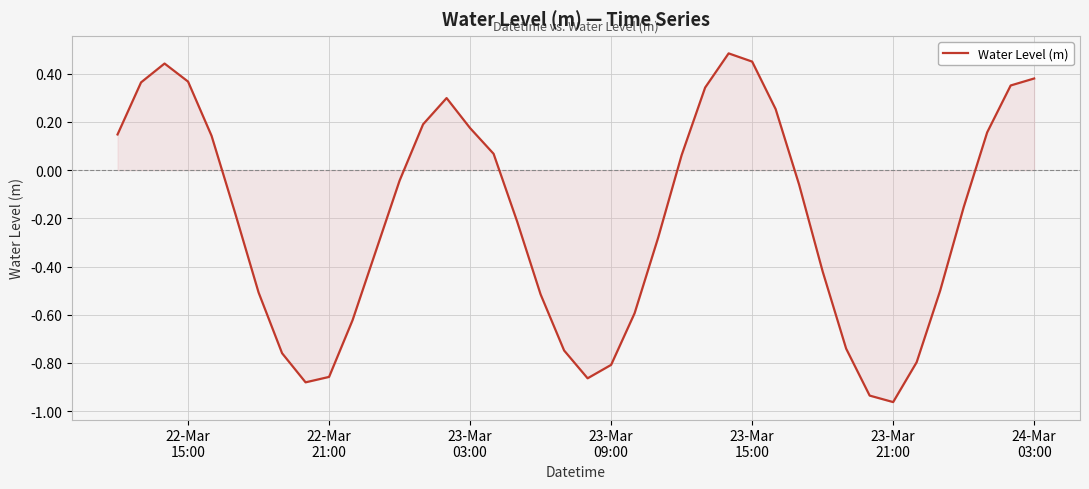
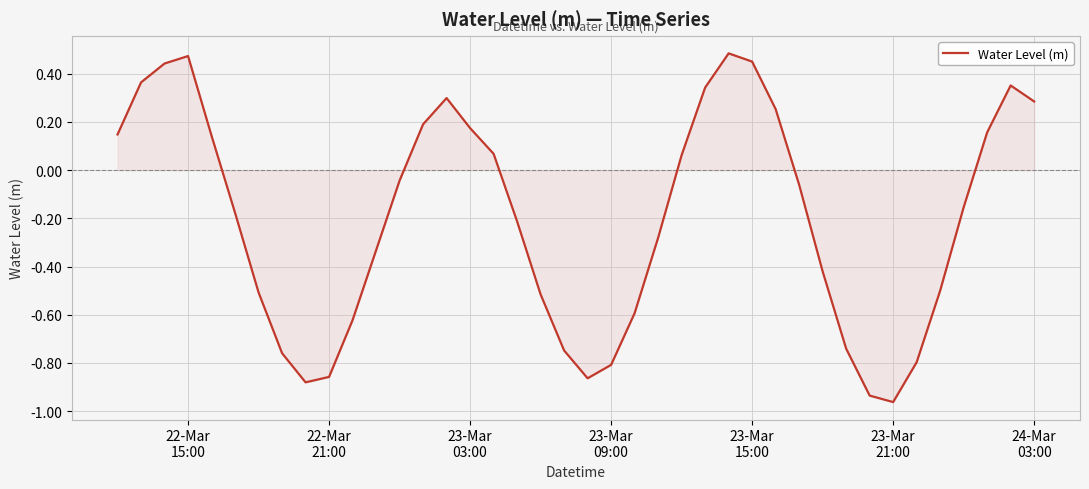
  {
    "Water Level (m)": {
-     "22-Mar 15:00": 0.37,
+     "22-Mar 15:00": 0.47,
      "22-Mar 21:00": -0.86,
      "23-Mar 09:00": -0.81,
      "23-Mar 21:00": -0.96,
-     "24-Mar 03:00": 0.38
+     "24-Mar 03:00": 0.28
    }
  }
